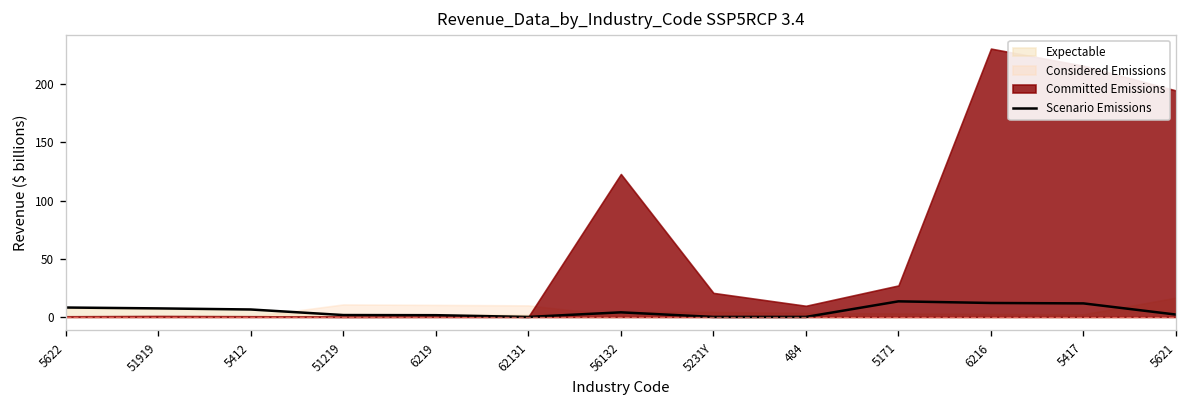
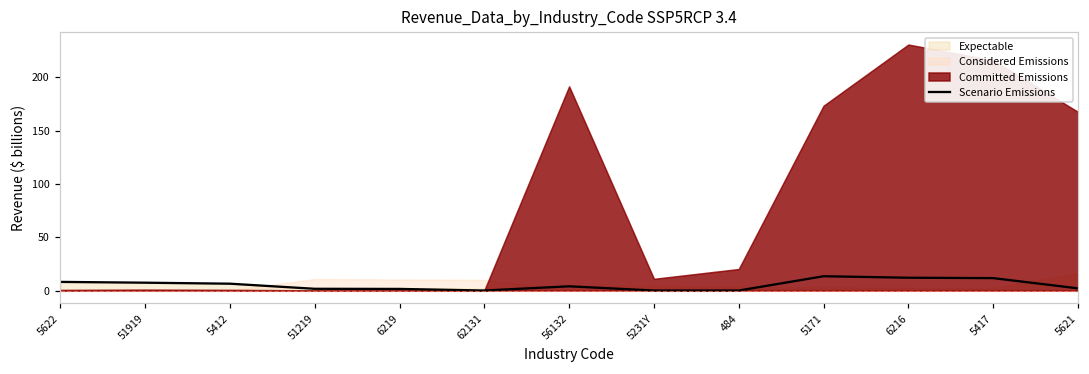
  {
    "Scenario Emissions": {
      "5171": 10,
      "6216": 10,
      "5417": 10
    },
    "Committed Emissions": {
-     "56132": 120,
-     "5231Y": 20,
-     "484": 10,
-     "5171": 30,
+     "56132": 190,
+     "5231Y": 10,
+     "484": 20,
+     "5171": 170,
      "6216": 230,
-     "5621": 190
+     "5621": 170
    }
  }
